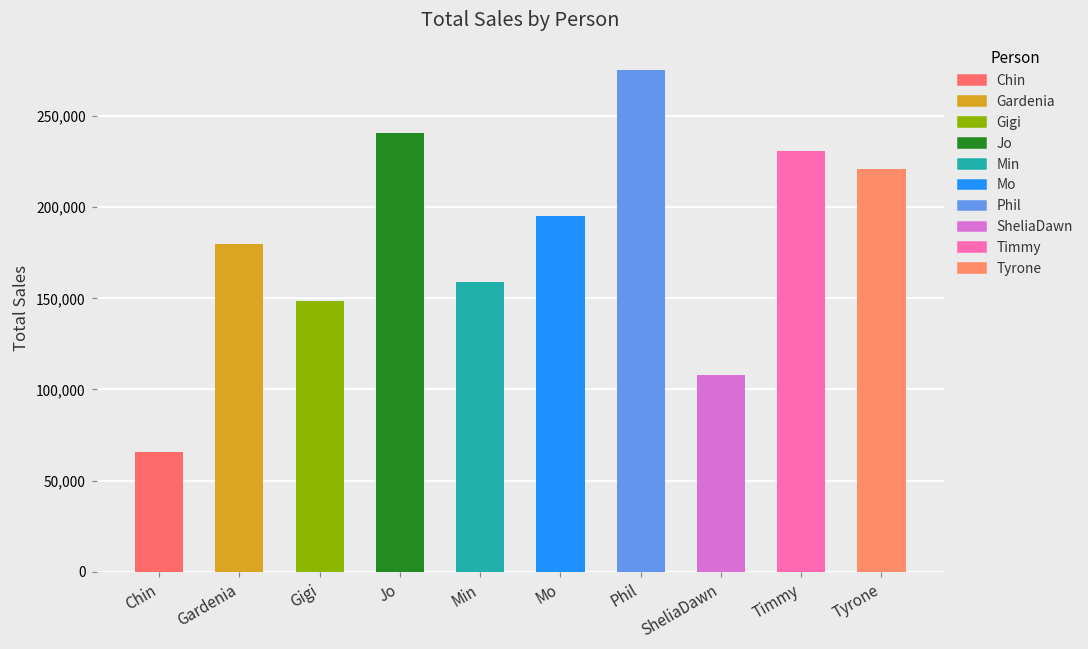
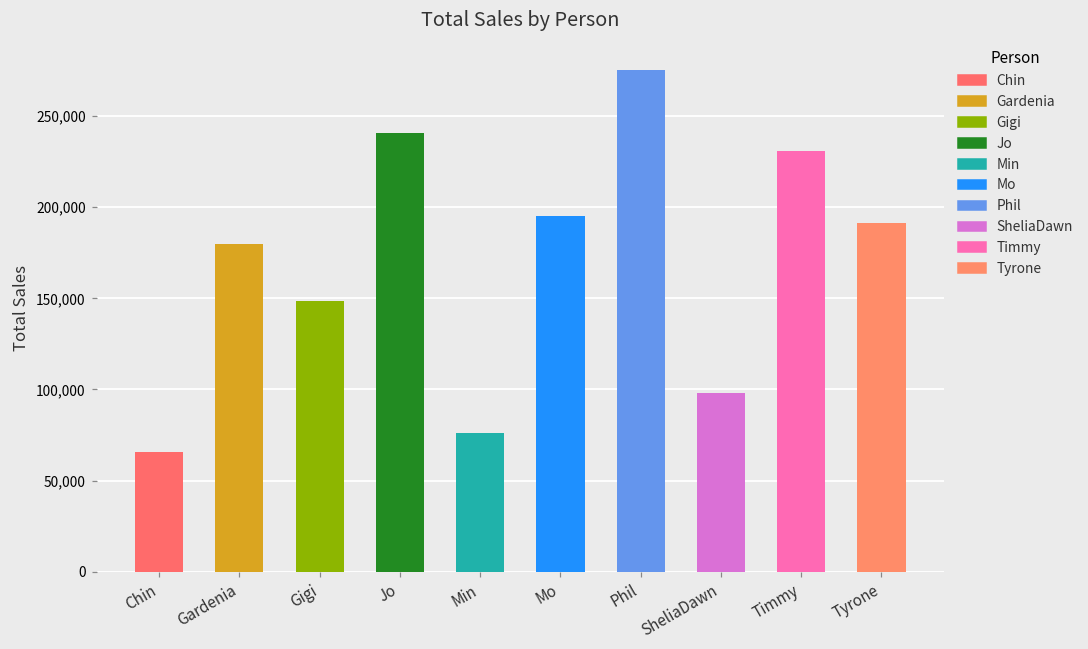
  {
    "Chin": "66,000",
    "Gardenia": "180,000",
    "Gigi": "149,000",
    "Jo": "241,000",
-   "Min": "159,000",
+   "Min": "76,000",
    "Mo": "195,000",
    "Phil": "275,000",
-   "SheliaDawn": "108,000",
+   "SheliaDawn": "98,000",
    "Timmy": "231,000",
-   "Tyrone": "221,000"
+   "Tyrone": "191,000"
  }
